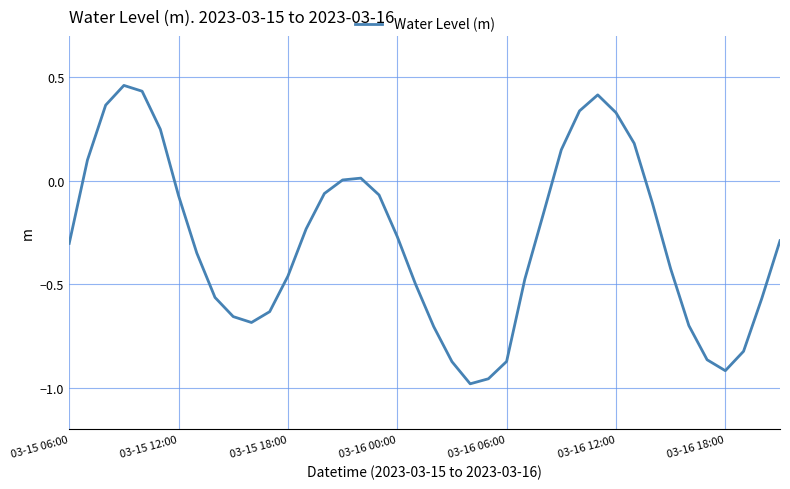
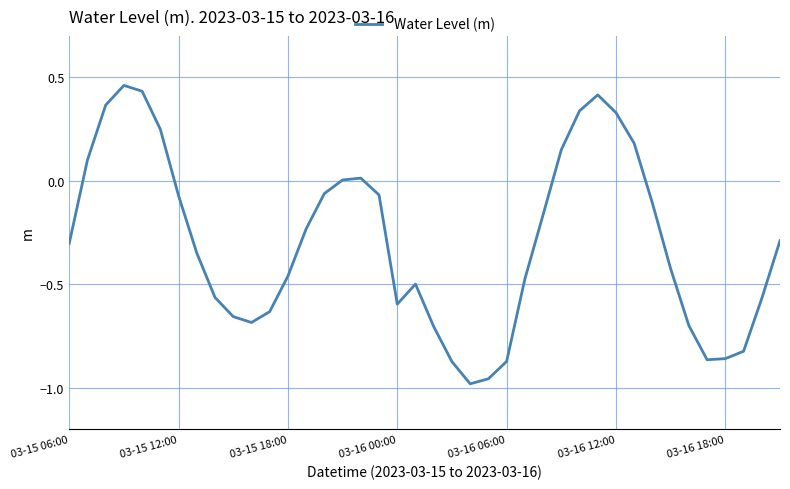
  {
    "03-15 06:00": -0.30,
    "03-15 12:00": -0.07,
    "03-15 18:00": -0.46,
-   "03-16 00:00": -0.27,
+   "03-16 00:00": -0.60,
    "03-16 06:00": -0.87,
    "03-16 12:00": 0.33,
-   "03-16 18:00": -0.92
+   "03-16 18:00": -0.86
  }
